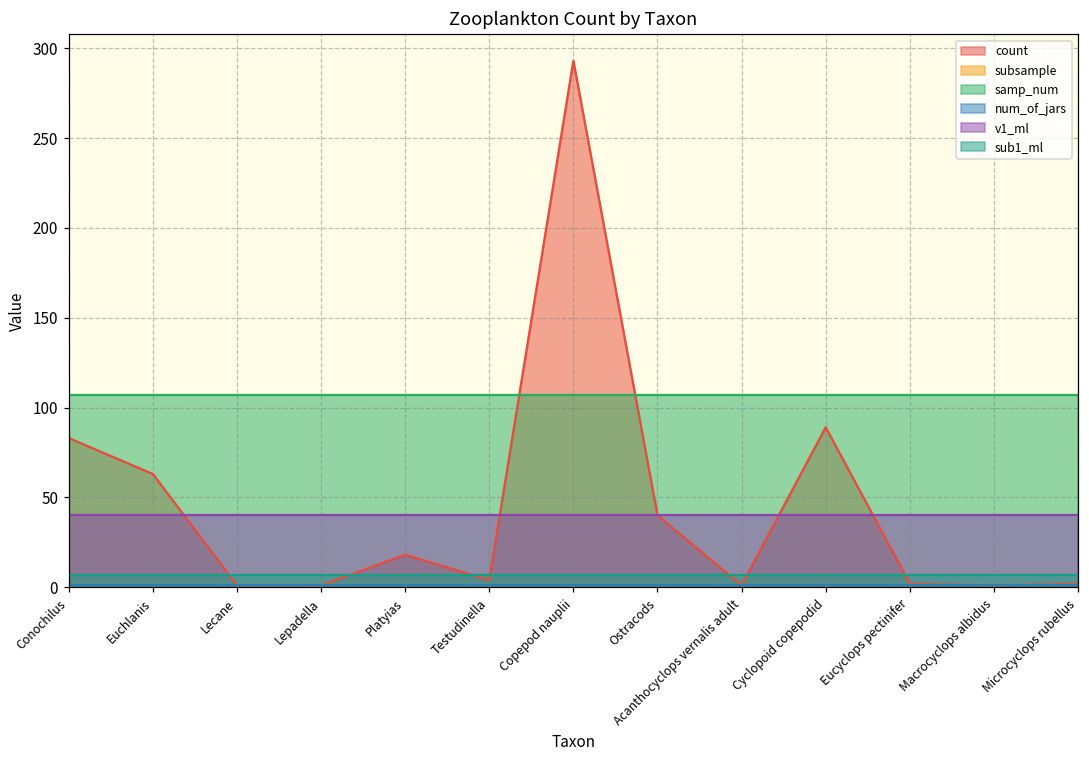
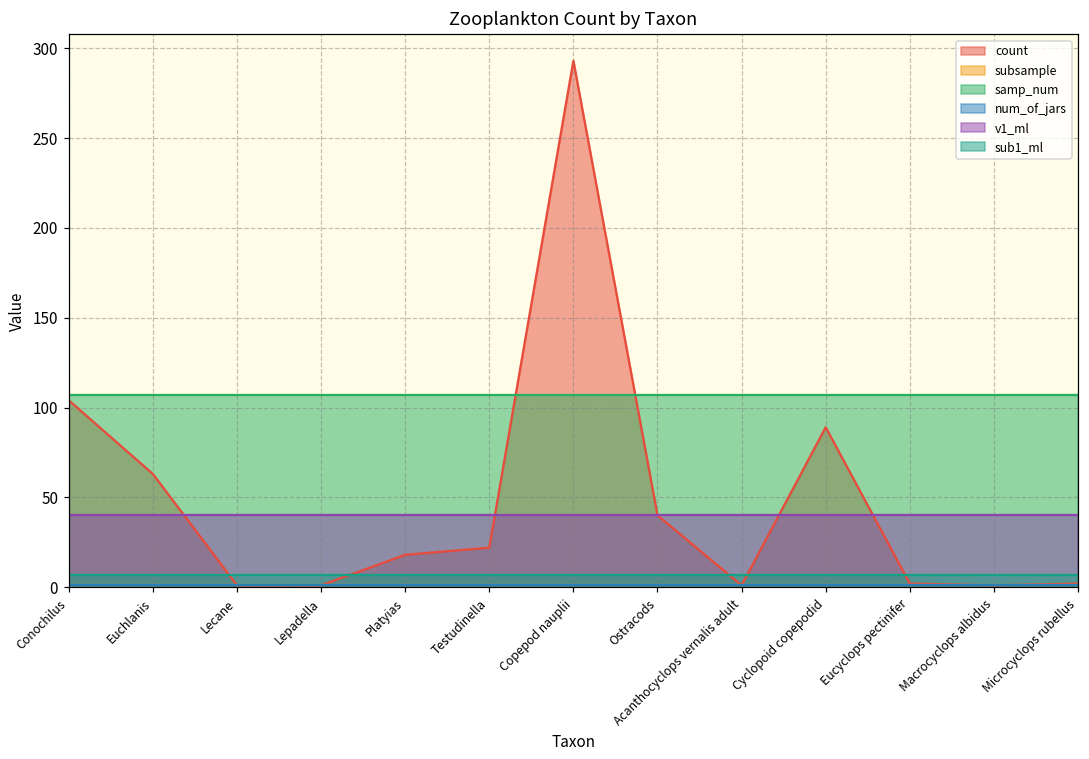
  {
    "count": {
-     "Conochilus": 83,
+     "Conochilus": 104,
      "Euchlanis": 63,
      "Platyias": 18,
-     "Testudinella": 4,
+     "Testudinella": 22,
      "Copepod nauplii": 293,
      "Cyclopoid copepodid": 89
    },
    "v1_ml": {
      "Conochilus": 40,
      "Euchlanis": 40,
      "Lecane": 40,
      "Lepadella": 40,
      "Platyias": 40,
      "Testudinella": 40,
      "Copepod nauplii": 40,
      "Acanthocyclops vernalis adult": 40,
      "Cyclopoid copepodid": 40,
      "Eucyclops pectinifer": 40,
      "Macrocyclops albidus": 40,
      "Microcyclops rubellus": 40
    }
  }
